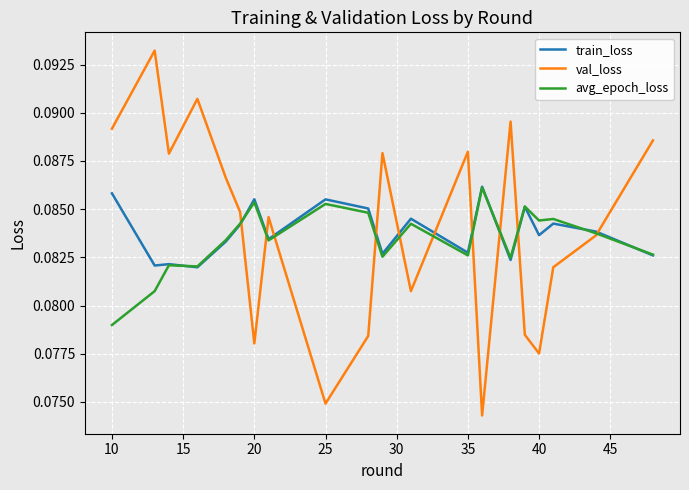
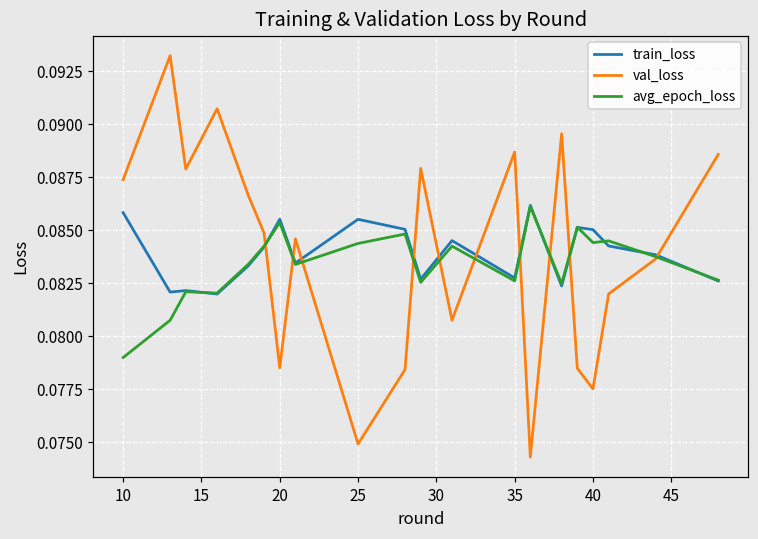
  {
    "train_loss": {
      "10": 0.0858,
      "20": 0.0855,
      "25": 0.0855,
      "35": 0.0827,
-     "40": 0.0837
+     "40": 0.0850
    },
    "val_loss": {
-     "10": 0.0892,
-     "20": 0.0780,
+     "10": 0.0874,
+     "20": 0.0785,
      "25": 0.0749,
-     "35": 0.0880,
+     "35": 0.0887,
      "40": 0.0775
    },
    "avg_epoch_loss": {
      "10": 0.0790,
      "20": 0.0854,
-     "25": 0.0853,
+     "25": 0.0844,
      "35": 0.0826,
      "40": 0.0844
    }
  }
